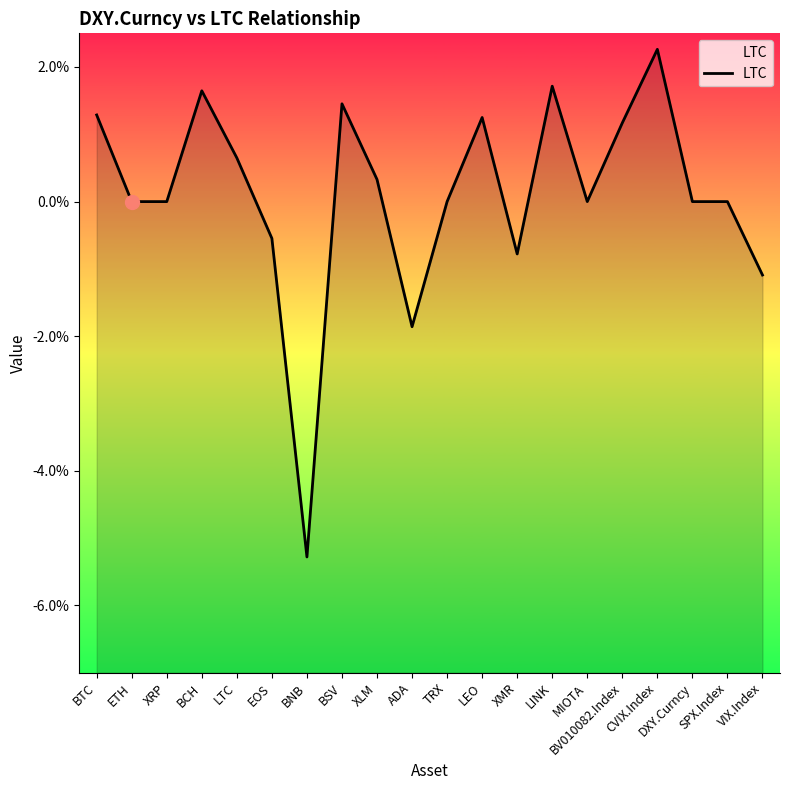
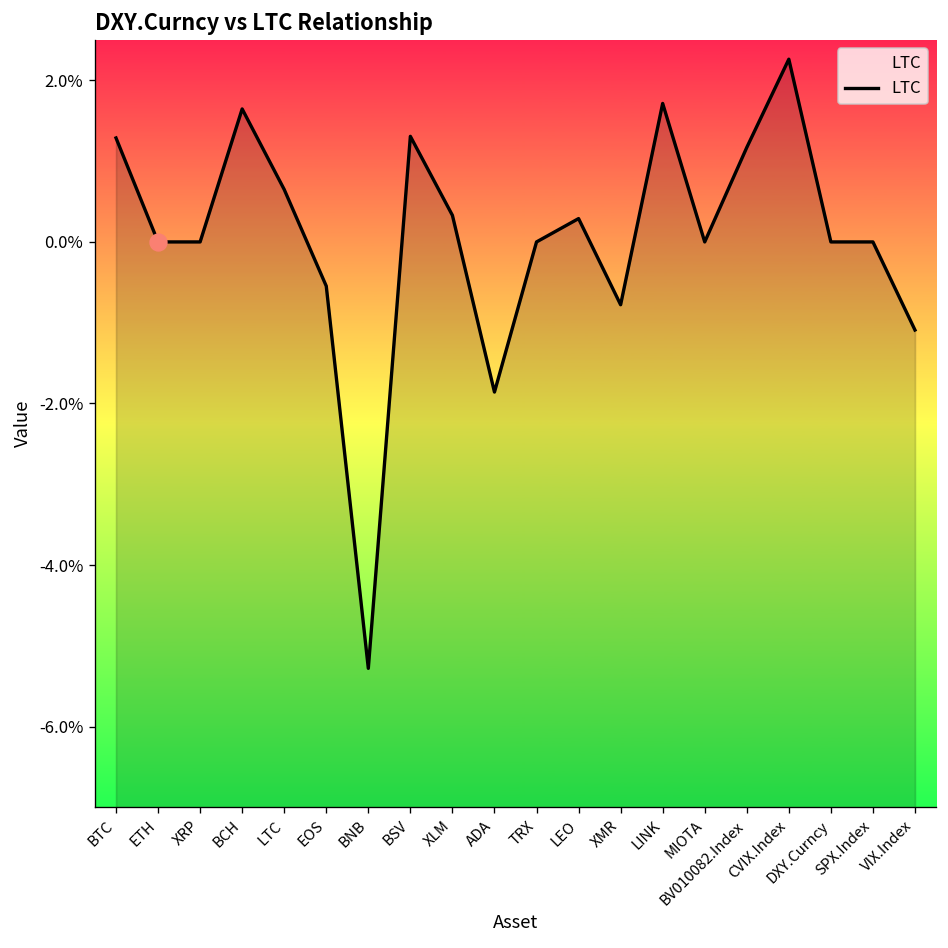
  {
    "LTC": {
-     "BSV": "1.5%",
-     "LEO": "1.2%"
+     "BSV": "1.3%",
+     "LEO": "0.3%"
    }
  }
